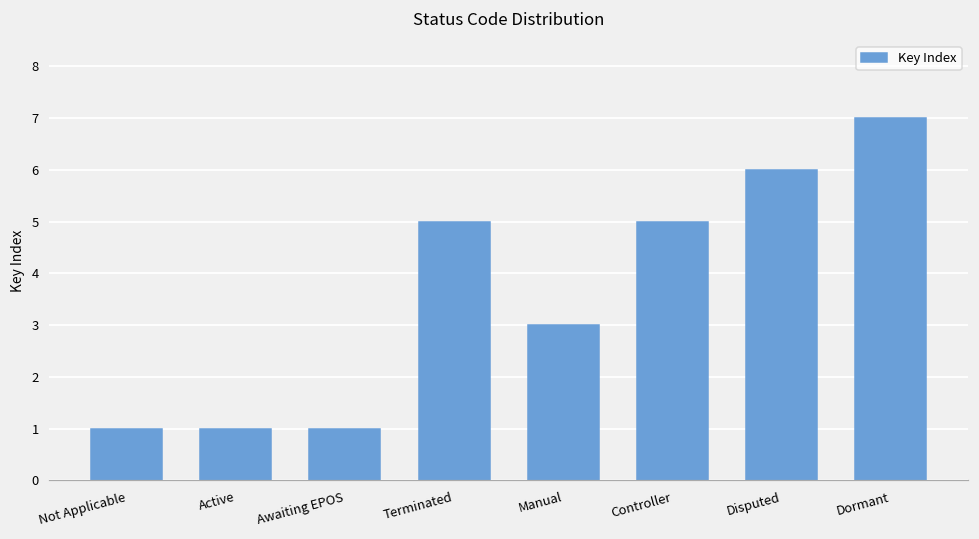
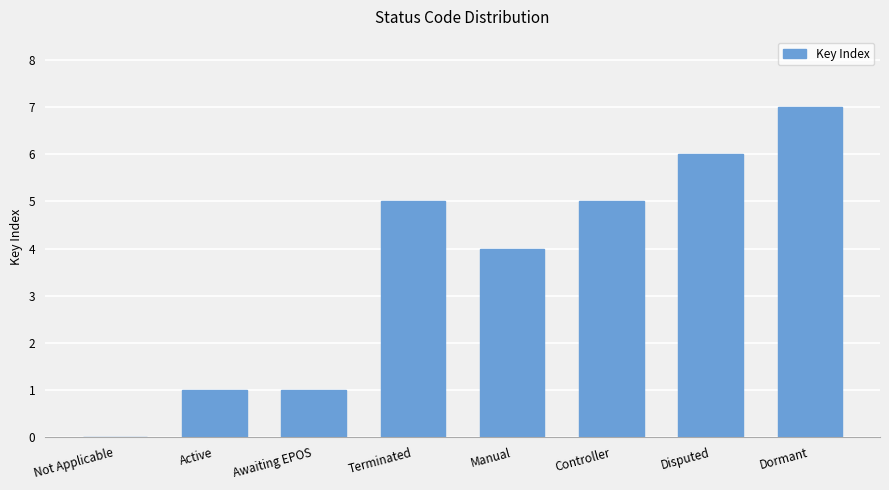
  {
-   "Not Applicable": 1,
+   "Not Applicable": 0,
    "Active": 1,
    "Awaiting EPOS": 1,
    "Terminated": 5,
-   "Manual": 3,
+   "Manual": 4,
    "Controller": 5,
    "Disputed": 6,
    "Dormant": 7
  }
